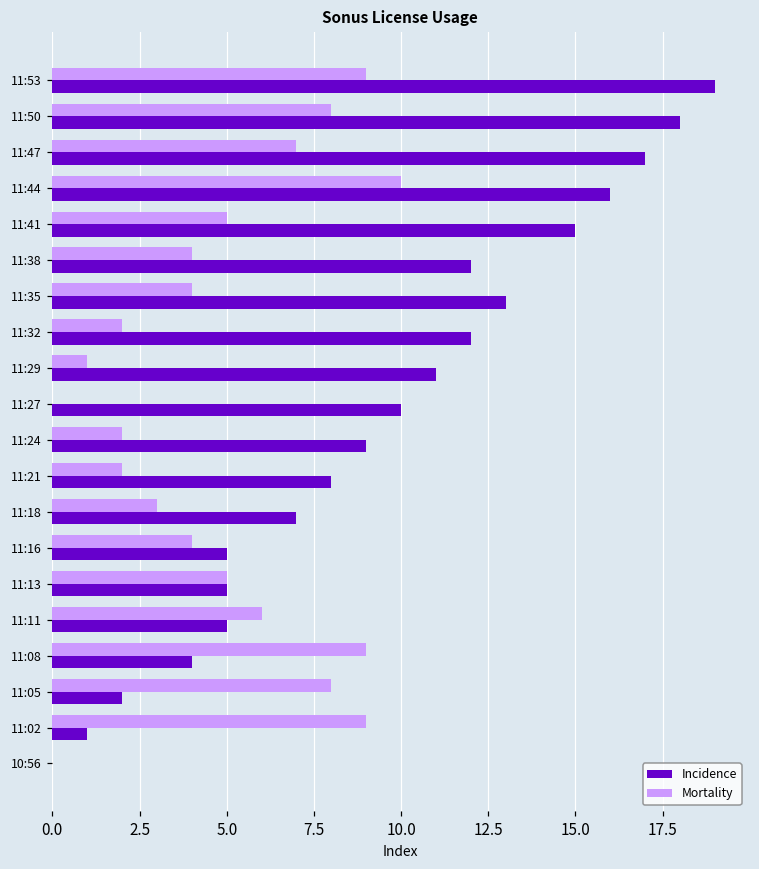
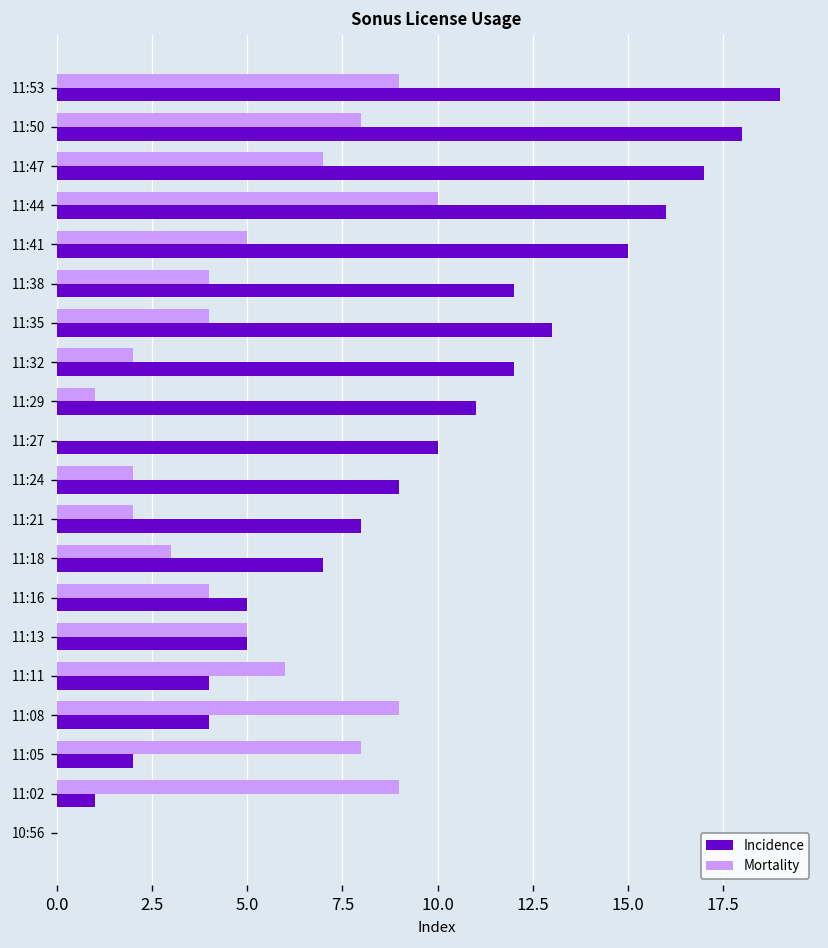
  {
    "Incidence": {
      "11:53": 19,
      "11:50": 18,
      "11:47": 17,
      "11:44": 16,
      "11:41": 15,
      "11:38": 12,
      "11:35": 13,
      "11:32": 12,
      "11:29": 11,
      "11:27": 10,
      "11:24": 9,
      "11:21": 8,
      "11:18": 7,
      "11:16": 5,
      "11:13": 5,
-     "11:11": 5,
+     "11:11": 4,
      "11:08": 4,
      "11:05": 2,
      "11:02": 1,
      "10:56": 0
    },
    "Mortality": {
      "11:53": 9,
      "11:50": 8,
      "11:47": 7,
      "11:44": 10,
      "11:41": 5,
      "11:38": 4,
      "11:35": 4,
      "11:32": 2,
      "11:29": 1,
      "11:27": 0,
      "11:24": 2,
      "11:21": 2,
      "11:18": 3,
      "11:16": 4,
      "11:13": 5,
      "11:11": 6,
      "11:08": 9,
      "11:05": 8,
      "11:02": 9,
      "10:56": 0
    }
  }
